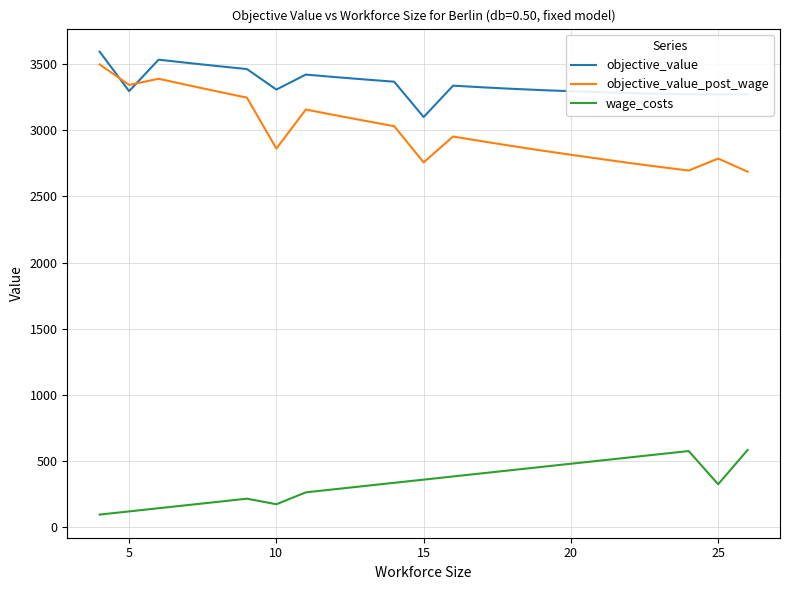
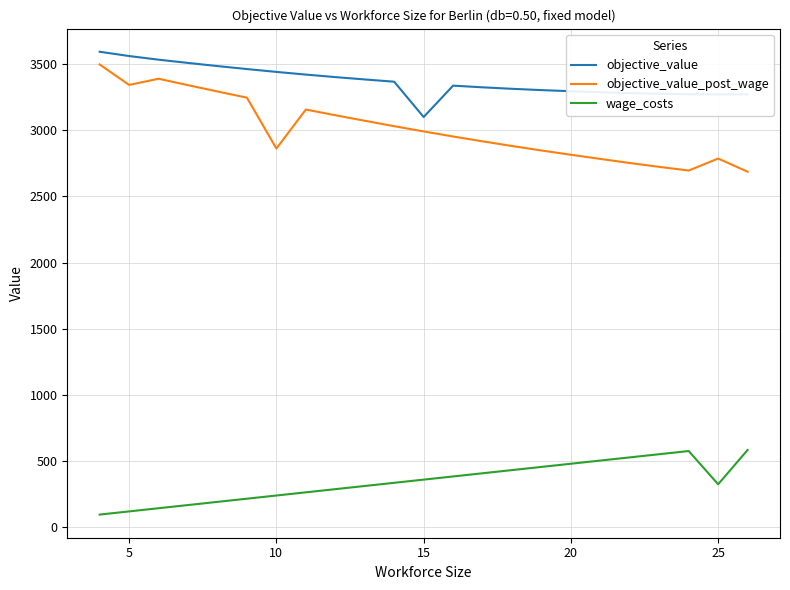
  {
    "objective_value": {
-     "5": 3290,
-     "10": 3310,
+     "5": 3560,
+     "10": 3440,
      "15": 3100
    },
    "objective_value_post_wage": {
      "5": 3340,
      "10": 2860,
-     "15": 2760,
+     "15": 2990,
      "20": 2810,
      "25": 2790
    },
    "wage_costs": {
      "5": 120,
-     "10": 170,
+     "10": 240,
      "15": 360,
      "20": 480,
      "25": 330
    }
  }
